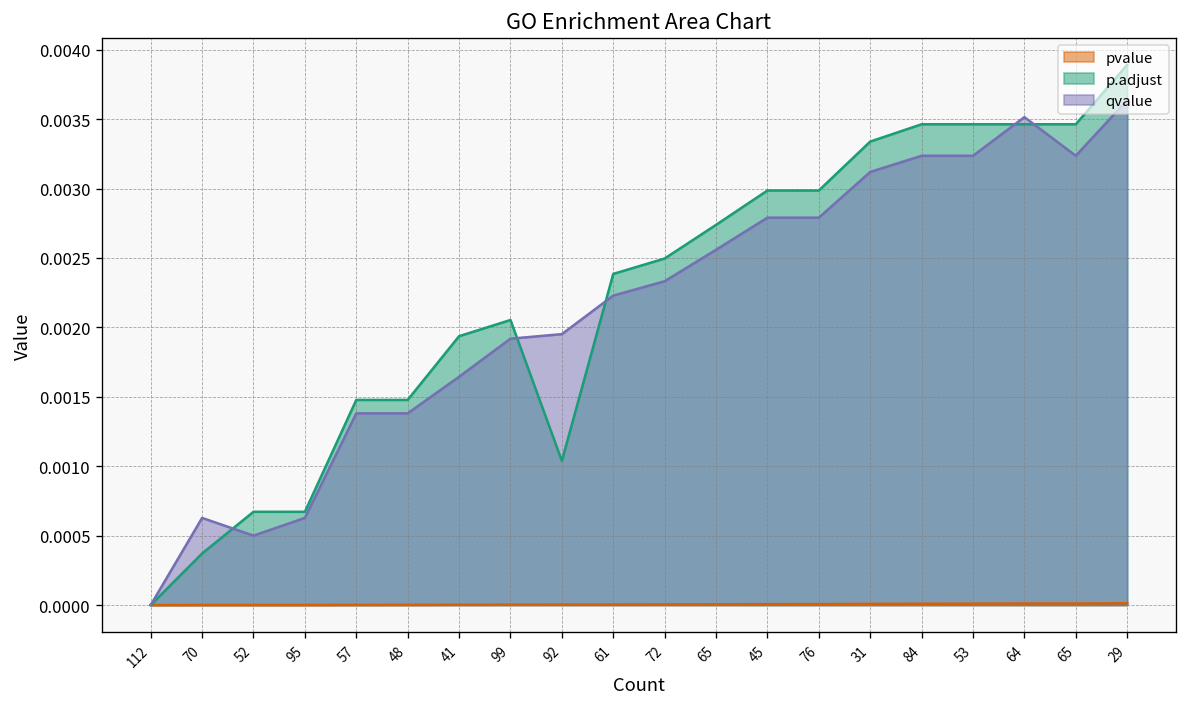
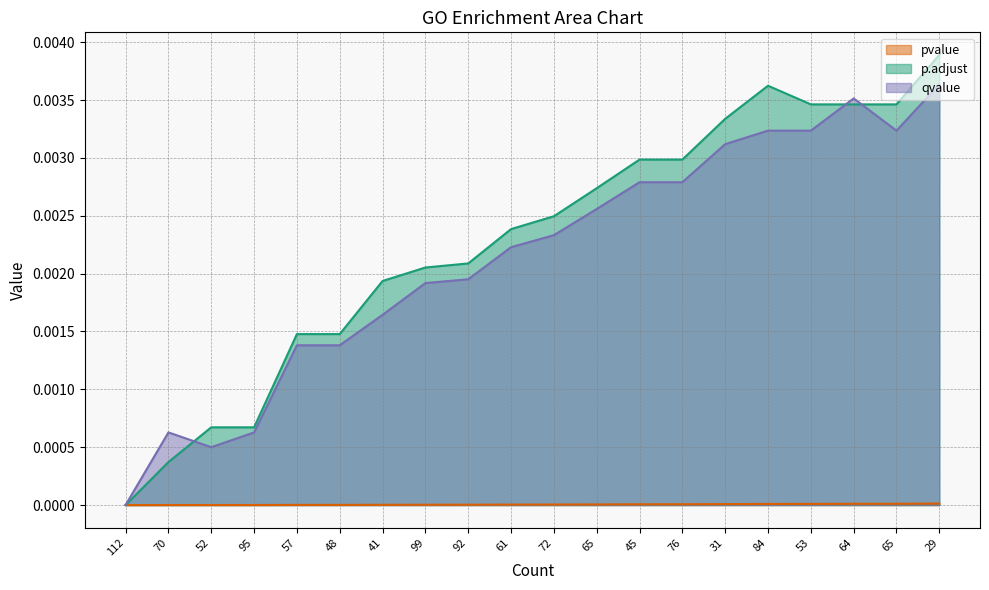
  {
    "pvalue": {
      "70": 0.00000,
      "52": 0.00000,
      "95": 0.00000,
      "57": 0.00000,
      "48": 0.00000,
      "41": 0.00000,
      "99": 0.00000,
      "92": 0.00000,
      "61": 0.00000,
      "72": 0.00000,
      "45": 0.00001,
      "76": 0.00001,
      "31": 0.00001,
      "84": 0.00001,
      "53": 0.00001,
      "64": 0.00001,
      "29": 0.00001
    },
    "p.adjust": {
      "70": 0.00037,
      "52": 0.00067,
      "95": 0.00067,
      "57": 0.00148,
      "48": 0.00148,
      "41": 0.00194,
      "99": 0.00205,
-     "92": 0.00104,
+     "92": 0.00209,
      "61": 0.00239,
      "72": 0.00250,
      "45": 0.00299,
      "76": 0.00299,
      "31": 0.00334,
-     "84": 0.00346,
+     "84": 0.00362,
      "53": 0.00346,
      "64": 0.00346
    },
    "qvalue": {
      "70": 0.00063,
      "52": 0.00050,
      "95": 0.00063,
      "57": 0.00138,
      "48": 0.00138,
      "41": 0.00164,
      "99": 0.00192,
      "92": 0.00195,
      "61": 0.00223,
      "72": 0.00233,
      "45": 0.00279,
      "76": 0.00279,
      "31": 0.00312,
      "84": 0.00324,
      "53": 0.00324,
      "64": 0.00351
    }
  }
